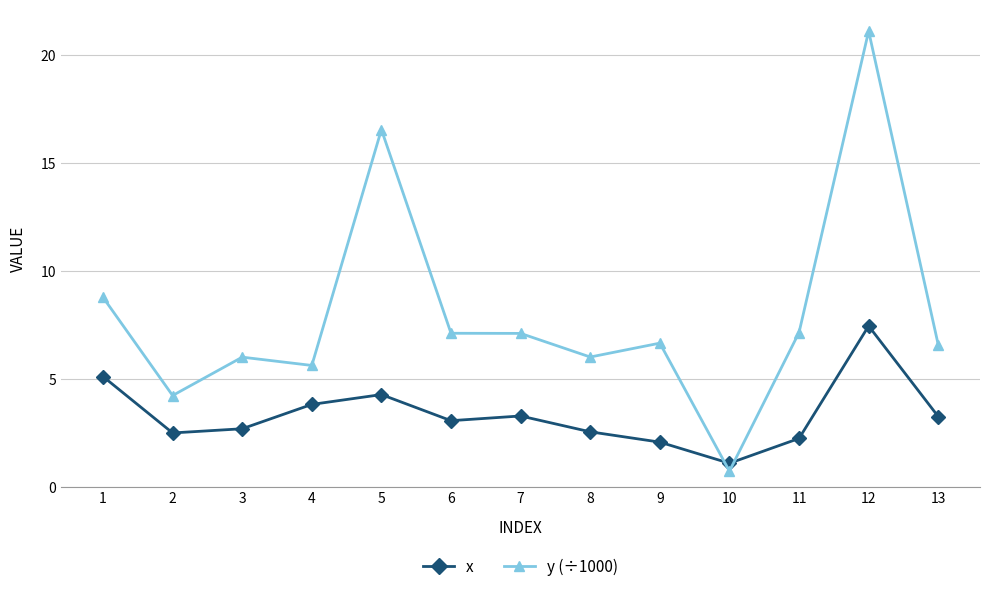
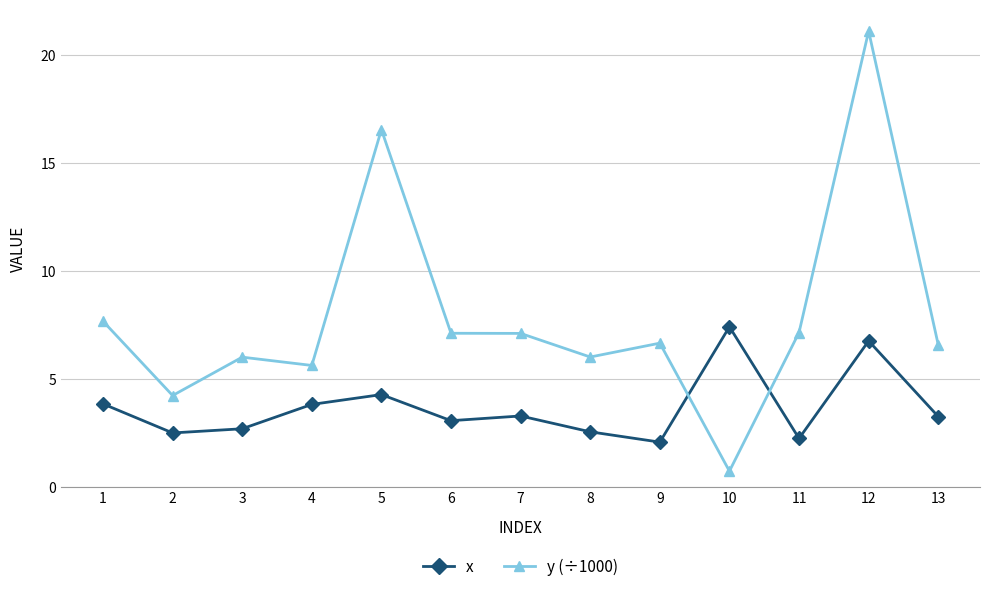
  {
    "x": {
-     "1": 5.1,
+     "1": 3.8,
      "2": 2.5,
      "3": 2.7,
      "4": 3.8,
      "5": 4.3,
      "6": 3.1,
      "7": 3.3,
      "8": 2.5,
      "9": 2.1,
-     "10": 1.1,
+     "10": 7.4,
      "11": 2.2,
-     "12": 7.4,
+     "12": 6.7,
      "13": 3.2
    },
    "y (÷1000)": {
-     "1": 8.8,
+     "1": 7.7,
      "2": 4.2,
      "3": 6.0,
      "4": 5.6,
      "5": 16.5,
      "6": 7.1,
      "7": 7.1,
      "8": 6.0,
      "9": 6.6,
      "10": 0.7,
      "11": 7.1,
      "12": 21.1,
      "13": 6.6
    }
  }
